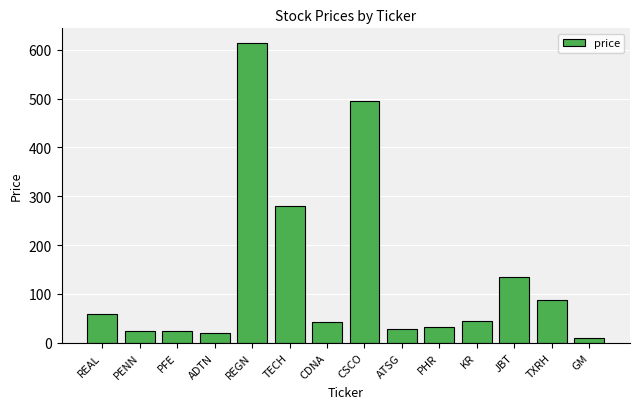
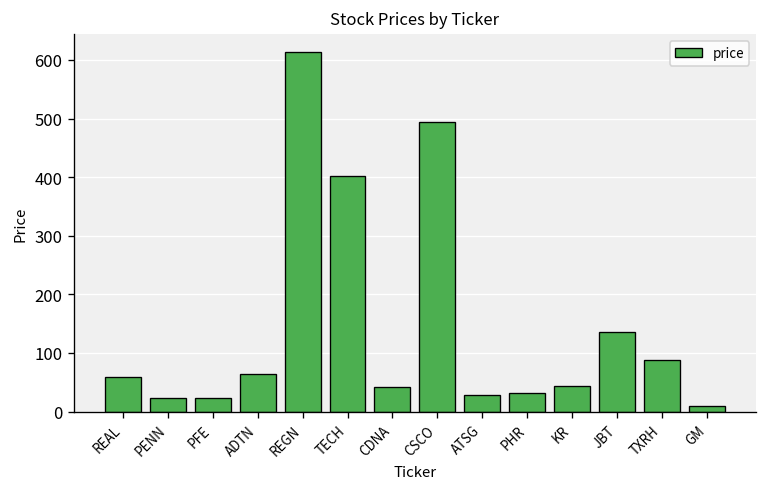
  {
    "REAL": 60,
    "PENN": 20,
    "PFE": 20,
-   "ADTN": 20,
+   "ADTN": 60,
    "REGN": 610,
-   "TECH": 280,
+   "TECH": 400,
    "CDNA": 40,
    "CSCO": 490,
    "ATSG": 30,
    "PHR": 30,
    "KR": 40,
    "JBT": 140,
    "TXRH": 90,
    "GM": 10
  }
